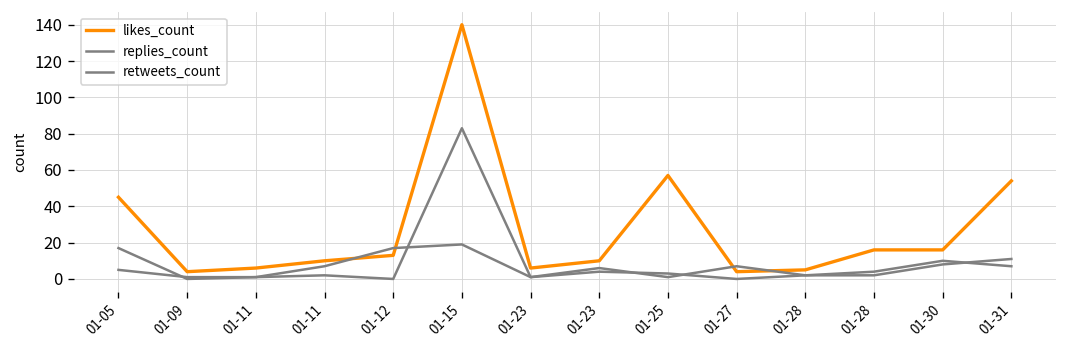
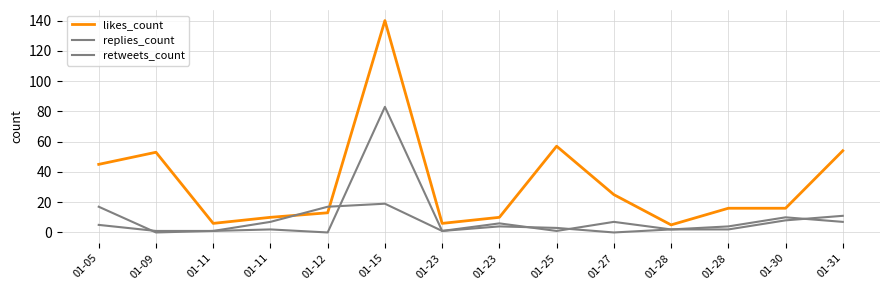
  {
    "likes_count": {
      "01-05": 45,
-     "01-09": 4,
+     "01-09": 53,
      "01-12": 13,
      "01-15": 140,
      "01-25": 57,
-     "01-27": 4,
+     "01-27": 25,
      "01-30": 16,
      "01-31": 54
    }
  }
